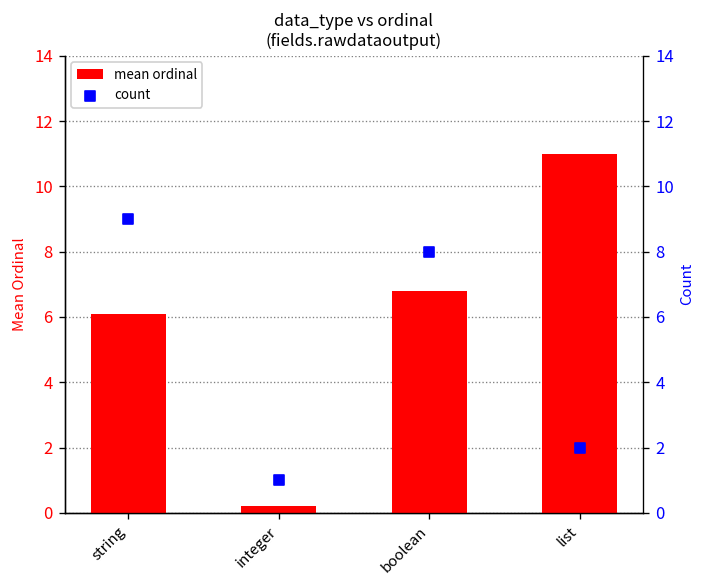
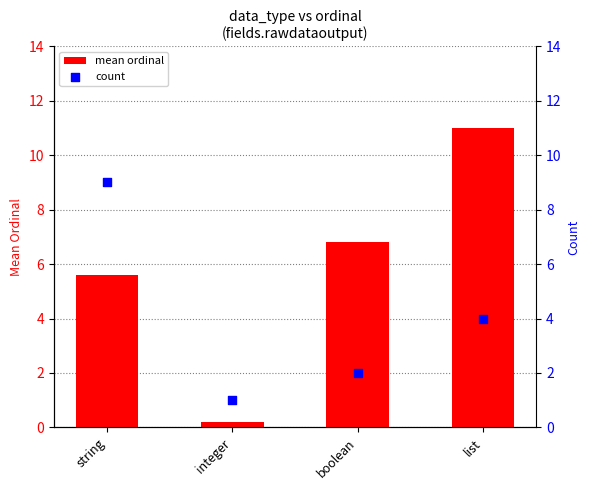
  {
    "mean ordinal": {
-     "string": 6.1,
+     "string": 5.6,
      "integer": 0.2,
      "boolean": 6.8,
      "list": 11.0
    },
    "count": {
-     "boolean": 8,
-     "list": 2
+     "boolean": 2,
+     "list": 4
    }
  }
